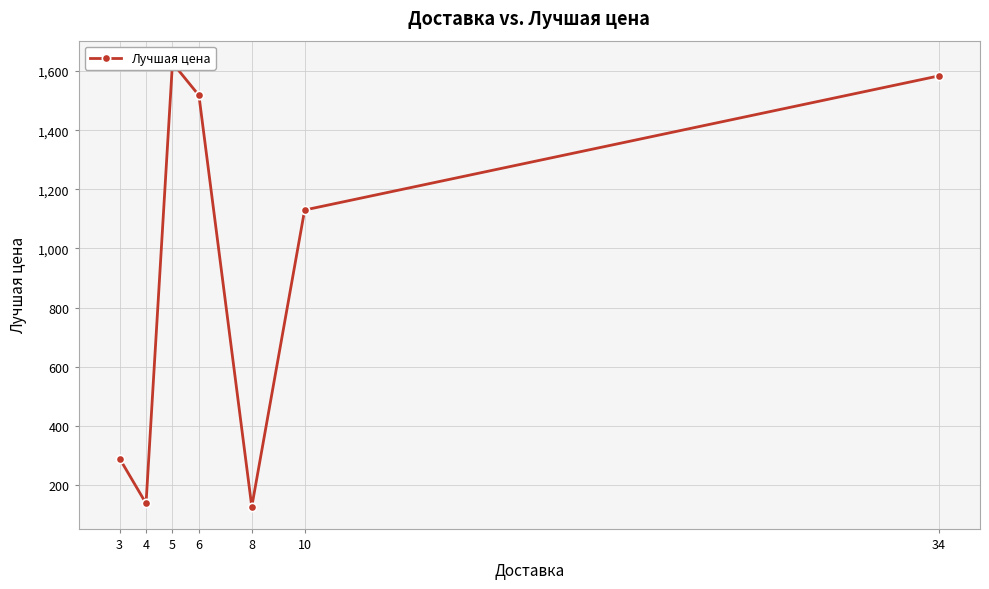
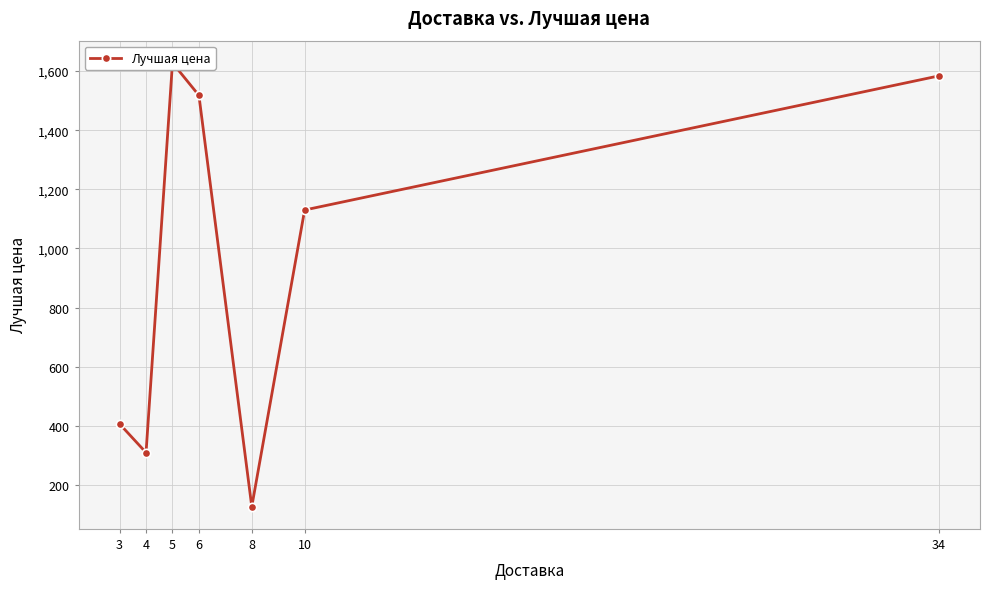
  {
-   "3": "290",
-   "4": "140",
+   "3": "410",
+   "4": "310",
    "6": "1,520",
    "8": "130",
    "10": "1,130",
    "34": "1,580"
  }
